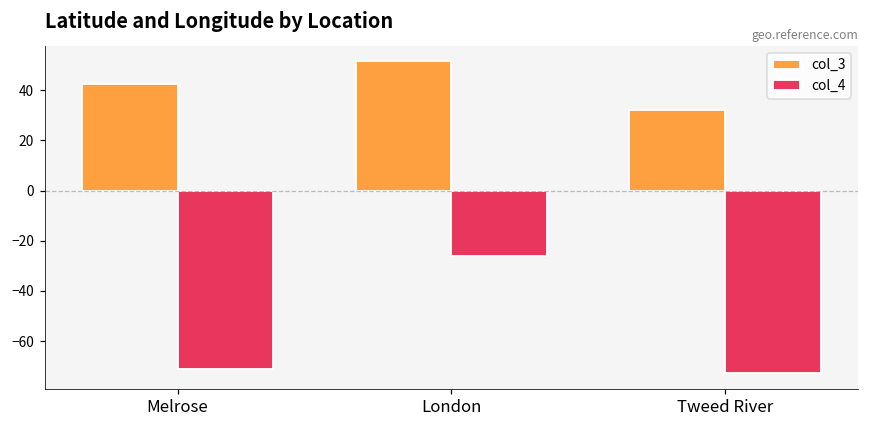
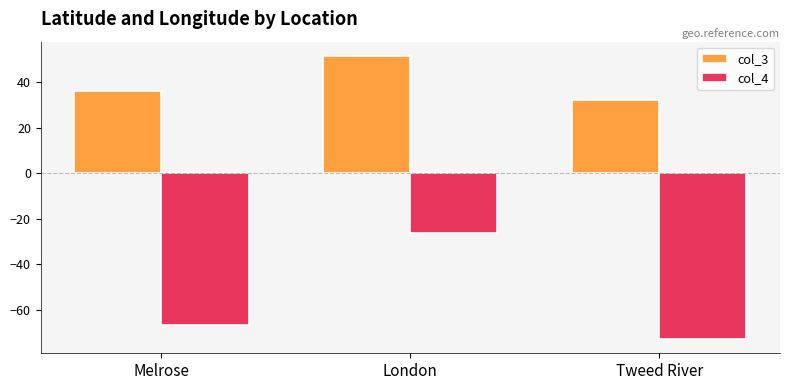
  {
    "col_3": {
-     "Melrose": 42,
+     "Melrose": 36,
      "London": 52,
      "Tweed River": 32
    },
    "col_4": {
-     "Melrose": -71,
+     "Melrose": -67,
      "London": -26,
      "Tweed River": -73
    }
  }
